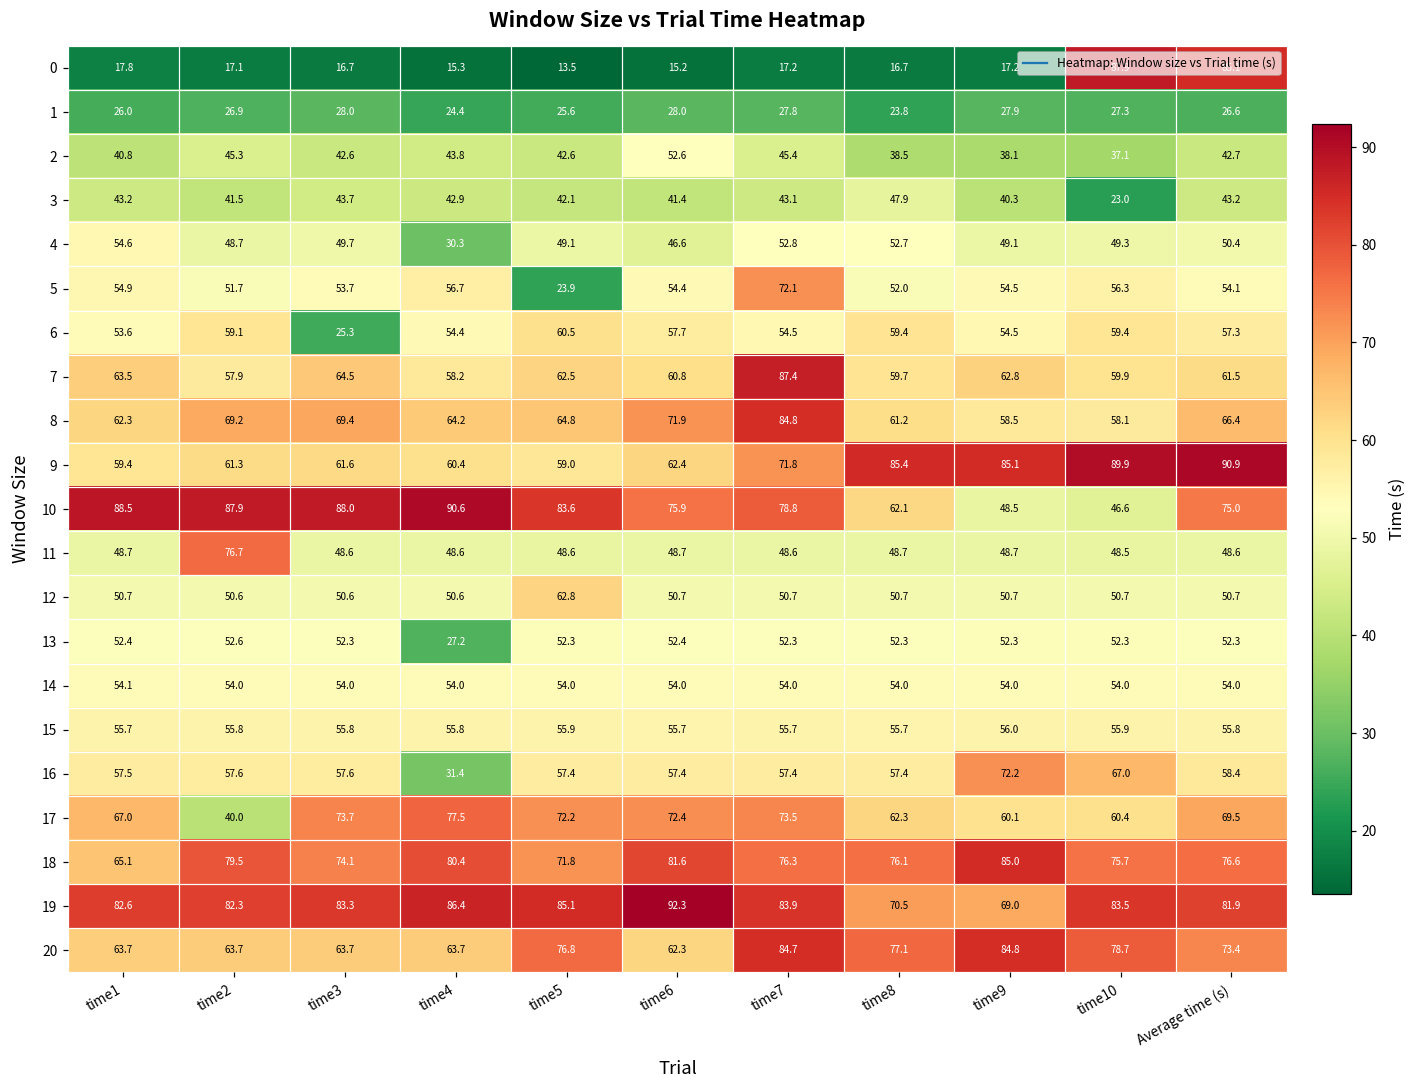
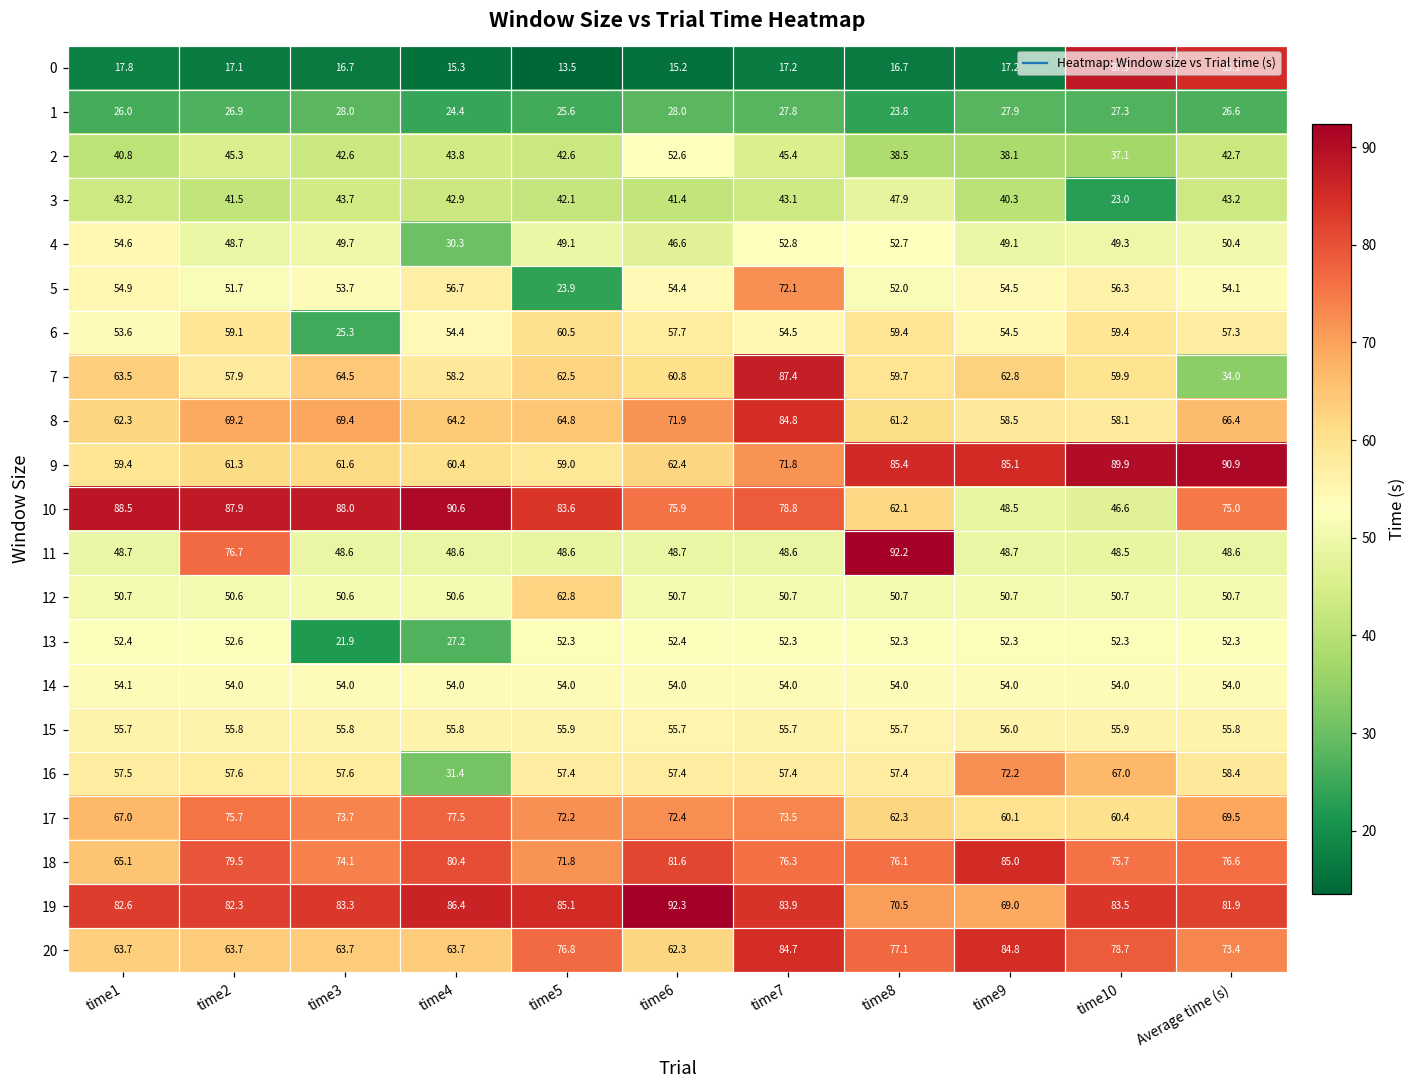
  {
    "7": {
      "time1": 63.5,
      "time2": 57.9,
      "time3": 64.5,
      "time4": 58.2,
      "time5": 62.5,
      "time6": 60.8,
      "time7": 87.4,
      "time8": 59.7,
      "time9": 62.8,
      "time10": 59.9,
-     "Average time (s)": 61.5
+     "Average time (s)": 34.0
    },
    "11": {
      "time1": 48.7,
      "time2": 76.7,
      "time3": 48.6,
      "time4": 48.6,
      "time5": 48.6,
      "time6": 48.7,
      "time7": 48.6,
-     "time8": 48.7,
+     "time8": 92.2,
      "time9": 48.7,
      "time10": 48.5,
      "Average time (s)": 48.6
    },
    "13": {
      "time1": 52.4,
      "time2": 52.6,
-     "time3": 52.3,
+     "time3": 21.9,
      "time4": 27.2,
      "time5": 52.3,
      "time6": 52.4,
      "time7": 52.3,
      "time8": 52.3,
      "time9": 52.3,
      "time10": 52.3,
      "Average time (s)": 52.3
    },
    "17": {
      "time1": 67.0,
-     "time2": 40.0,
+     "time2": 75.7,
      "time3": 73.7,
      "time4": 77.5,
      "time5": 72.2,
      "time6": 72.4,
      "time7": 73.5,
      "time8": 62.3,
      "time9": 60.1,
      "time10": 60.4,
      "Average time (s)": 69.5
    }
  }
